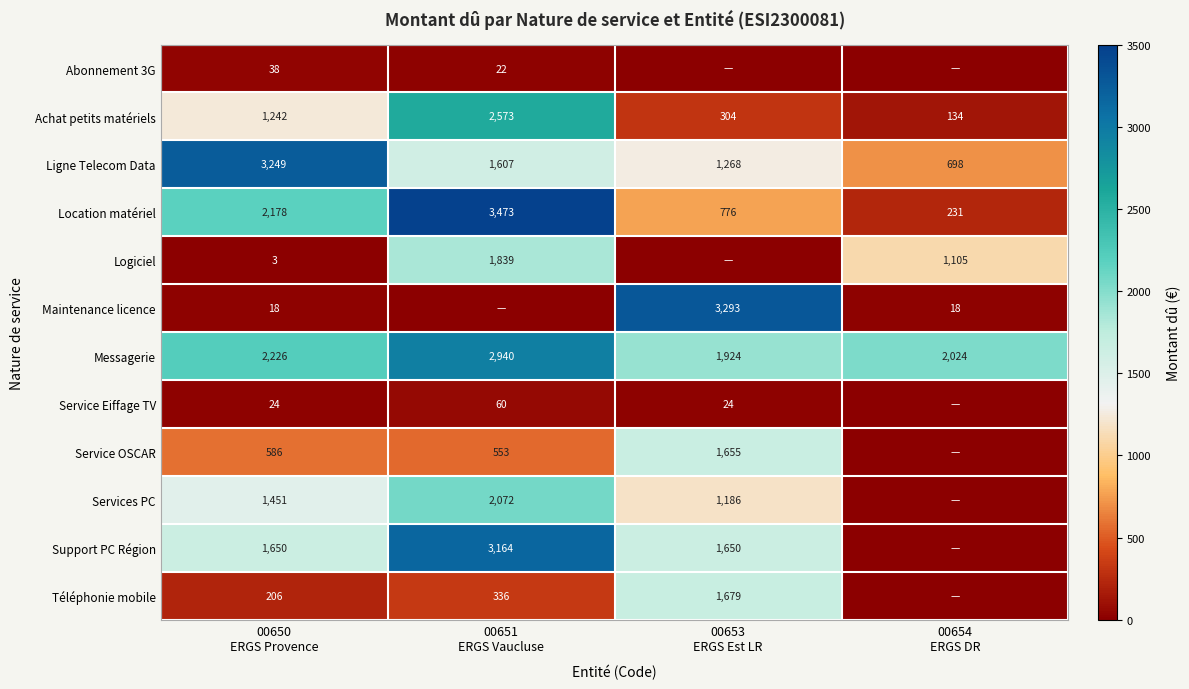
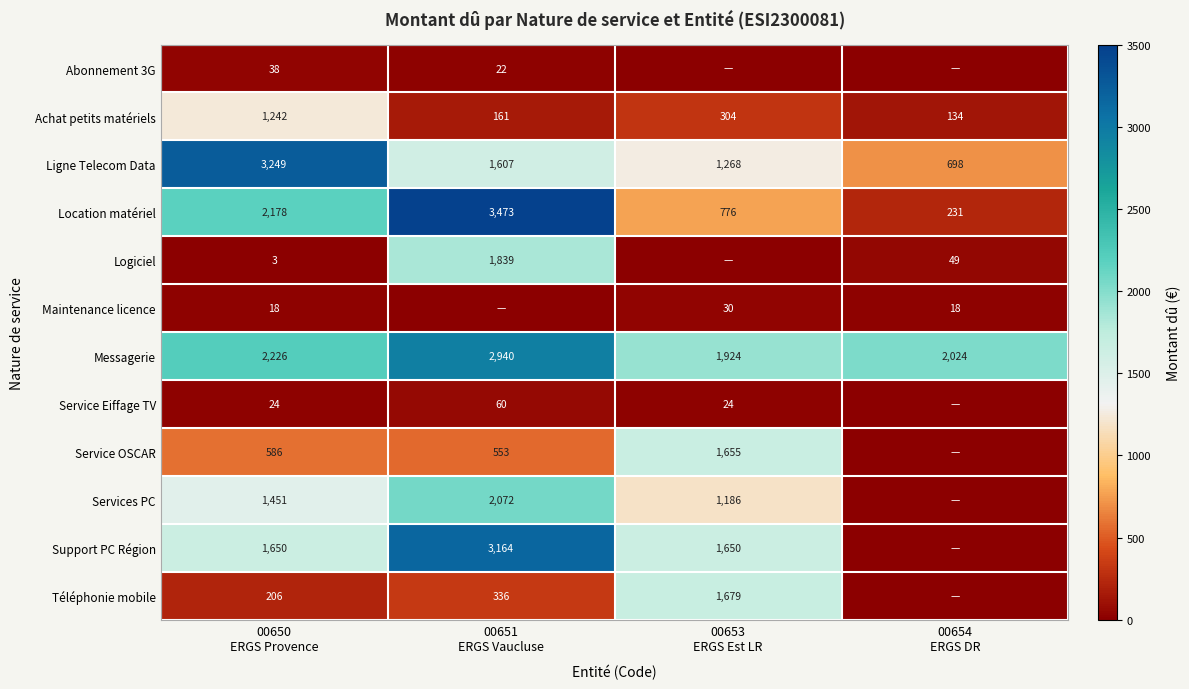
  {
    "Abonnement 3G": {
      "00650 ERGS Provence": "38",
      "00651 ERGS Vaucluse": "22"
    },
    "Achat petits matériels": {
      "00650 ERGS Provence": "1,242",
-     "00651 ERGS Vaucluse": "2,573",
+     "00651 ERGS Vaucluse": "161",
      "00653 ERGS Est LR": "304",
      "00654 ERGS DR": "134"
    },
    "Ligne Telecom Data": {
      "00650 ERGS Provence": "3,249",
      "00651 ERGS Vaucluse": "1,607",
      "00653 ERGS Est LR": "1,268",
      "00654 ERGS DR": "698"
    },
    "Location matériel": {
      "00650 ERGS Provence": "2,178",
      "00651 ERGS Vaucluse": "3,473",
      "00653 ERGS Est LR": "776",
      "00654 ERGS DR": "231"
    },
    "Logiciel": {
      "00650 ERGS Provence": "3",
      "00651 ERGS Vaucluse": "1,839",
-     "00654 ERGS DR": "1,105"
+     "00654 ERGS DR": "49"
    },
    "Maintenance licence": {
      "00650 ERGS Provence": "18",
-     "00653 ERGS Est LR": "3,293",
+     "00653 ERGS Est LR": "30",
      "00654 ERGS DR": "18"
    },
    "Messagerie": {
      "00650 ERGS Provence": "2,226",
      "00651 ERGS Vaucluse": "2,940",
      "00653 ERGS Est LR": "1,924",
      "00654 ERGS DR": "2,024"
    },
    "Service Eiffage TV": {
      "00650 ERGS Provence": "24",
      "00651 ERGS Vaucluse": "60",
      "00653 ERGS Est LR": "24"
    },
    "Service OSCAR": {
      "00650 ERGS Provence": "586",
      "00651 ERGS Vaucluse": "553",
      "00653 ERGS Est LR": "1,655"
    },
    "Services PC": {
      "00650 ERGS Provence": "1,451",
      "00651 ERGS Vaucluse": "2,072",
      "00653 ERGS Est LR": "1,186"
    },
    "Support PC Région": {
      "00650 ERGS Provence": "1,650",
      "00651 ERGS Vaucluse": "3,164",
      "00653 ERGS Est LR": "1,650"
    },
    "Téléphonie mobile": {
      "00650 ERGS Provence": "206",
      "00651 ERGS Vaucluse": "336",
      "00653 ERGS Est LR": "1,679"
    }
  }
